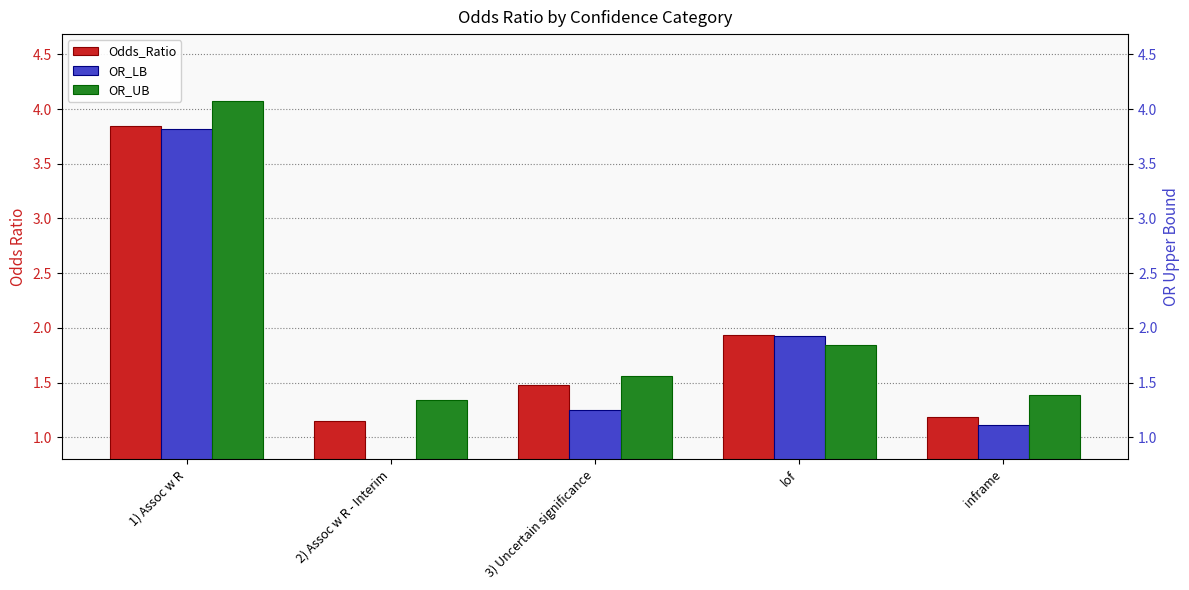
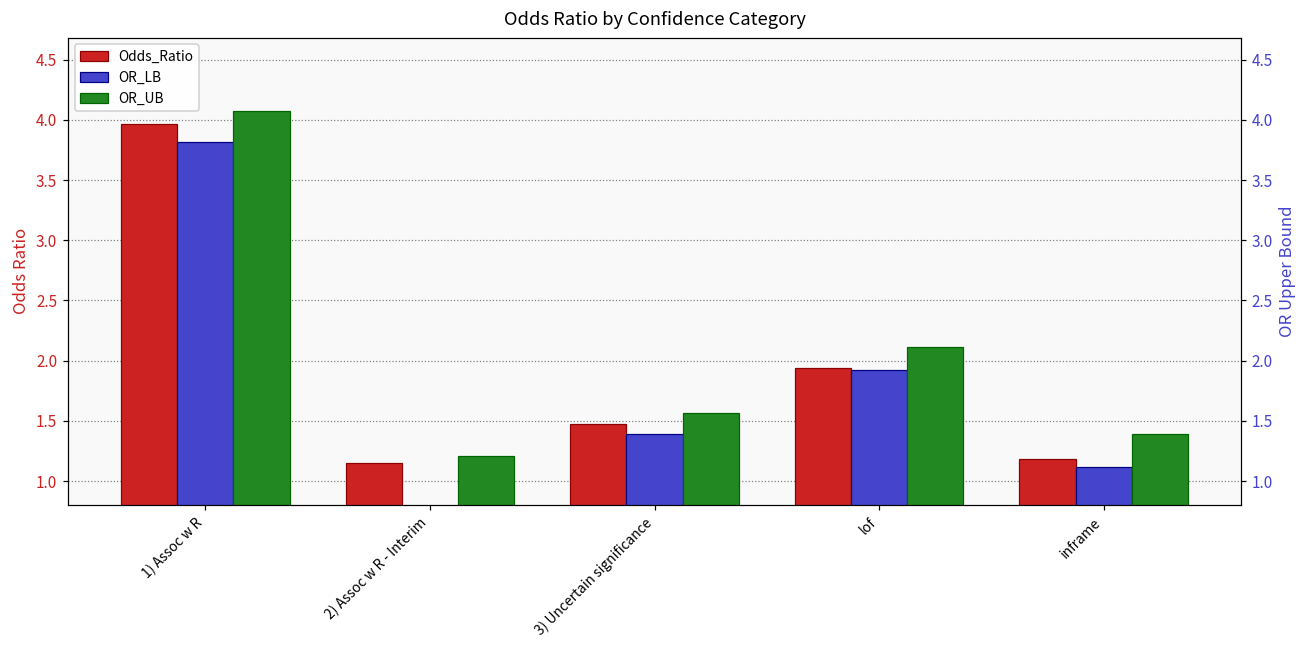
  {
    "Odds_Ratio": {
-     "1) Assoc w R": 3.85,
+     "1) Assoc w R": 3.97,
      "2) Assoc w R - Interim": 1.15,
      "3) Uncertain significance": 1.48,
      "lof": 1.94,
      "inframe": 1.18
    },
    "OR_LB": {
      "1) Assoc w R": 3.82,
-     "3) Uncertain significance": 1.25,
+     "3) Uncertain significance": 1.39,
      "lof": 1.92,
      "inframe": 1.11
    },
    "OR_UB": {
      "1) Assoc w R": 4.07,
-     "2) Assoc w R - Interim": 1.35,
+     "2) Assoc w R - Interim": 1.21,
      "3) Uncertain significance": 1.56,
-     "lof": 1.84,
+     "lof": 2.11,
      "inframe": 1.39
    }
  }
